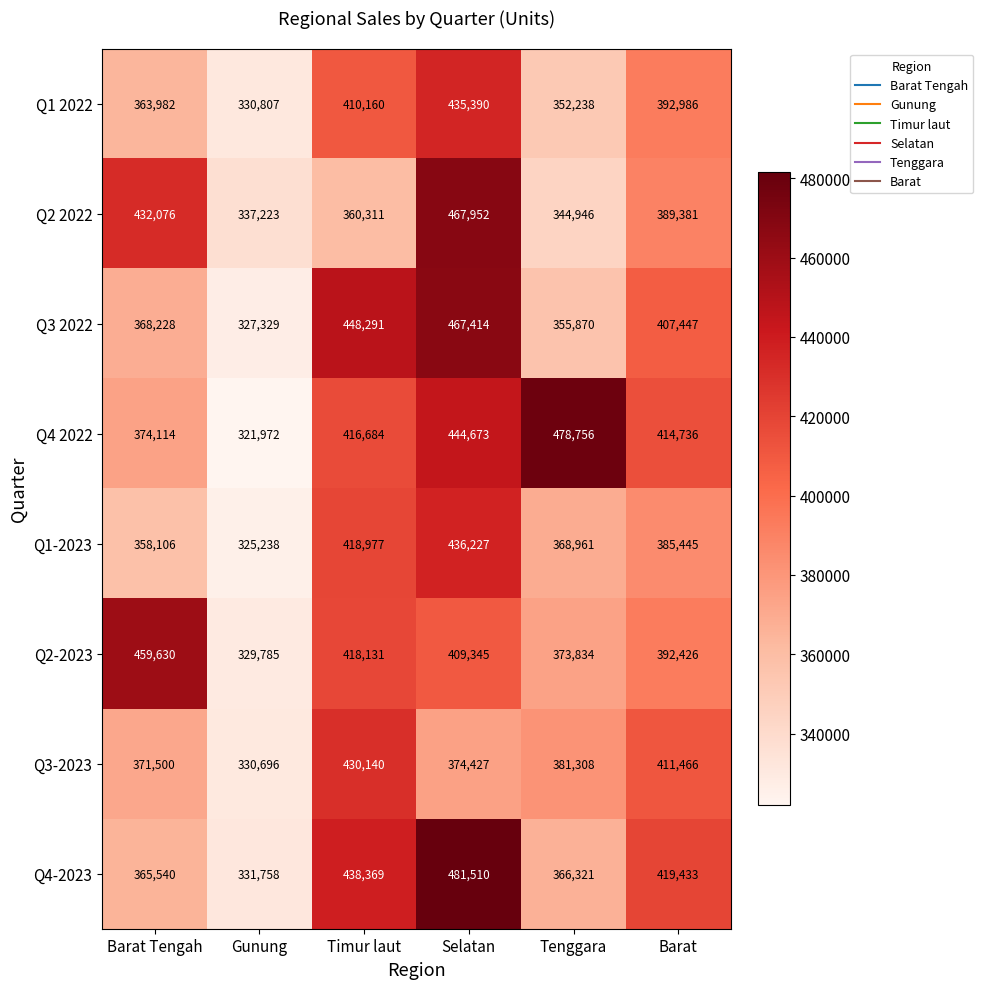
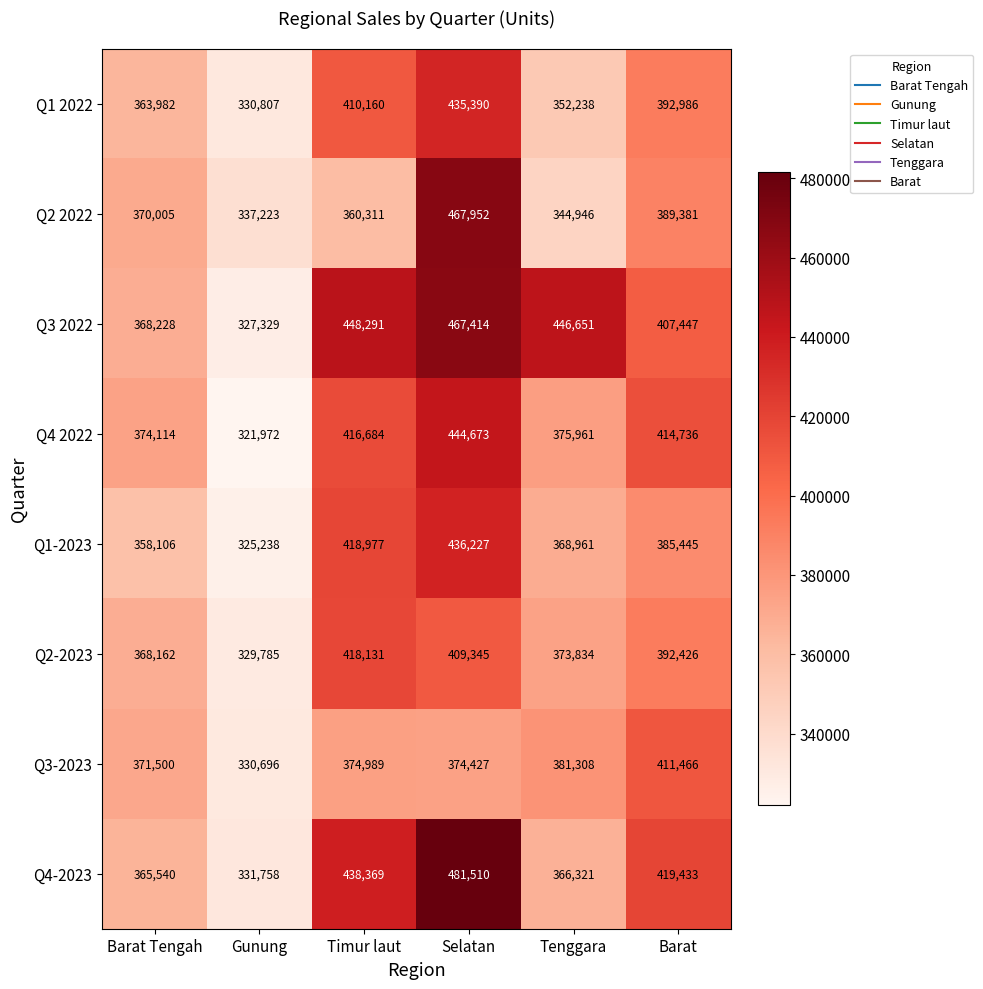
  {
    "Q1 2022": {
      "Barat Tengah": "363,982",
      "Gunung": "330,807",
      "Timur laut": "410,160",
      "Selatan": "435,390",
      "Tenggara": "352,238",
      "Barat": "392,986"
    },
    "Q2 2022": {
-     "Barat Tengah": "432,076",
+     "Barat Tengah": "370,005",
      "Gunung": "337,223",
      "Timur laut": "360,311",
      "Selatan": "467,952",
      "Tenggara": "344,946",
      "Barat": "389,381"
    },
    "Q3 2022": {
      "Barat Tengah": "368,228",
      "Gunung": "327,329",
      "Timur laut": "448,291",
      "Selatan": "467,414",
-     "Tenggara": "355,870",
+     "Tenggara": "446,651",
      "Barat": "407,447"
    },
    "Q4 2022": {
      "Barat Tengah": "374,114",
      "Gunung": "321,972",
      "Timur laut": "416,684",
      "Selatan": "444,673",
-     "Tenggara": "478,756",
+     "Tenggara": "375,961",
      "Barat": "414,736"
    },
    "Q1-2023": {
      "Barat Tengah": "358,106",
      "Gunung": "325,238",
      "Timur laut": "418,977",
      "Selatan": "436,227",
      "Tenggara": "368,961",
      "Barat": "385,445"
    },
    "Q2-2023": {
-     "Barat Tengah": "459,630",
+     "Barat Tengah": "368,162",
      "Gunung": "329,785",
      "Timur laut": "418,131",
      "Selatan": "409,345",
      "Tenggara": "373,834",
      "Barat": "392,426"
    },
    "Q3-2023": {
      "Barat Tengah": "371,500",
      "Gunung": "330,696",
-     "Timur laut": "430,140",
+     "Timur laut": "374,989",
      "Selatan": "374,427",
      "Tenggara": "381,308",
      "Barat": "411,466"
    },
    "Q4-2023": {
      "Barat Tengah": "365,540",
      "Gunung": "331,758",
      "Timur laut": "438,369",
      "Selatan": "481,510",
      "Tenggara": "366,321",
      "Barat": "419,433"
    }
  }
